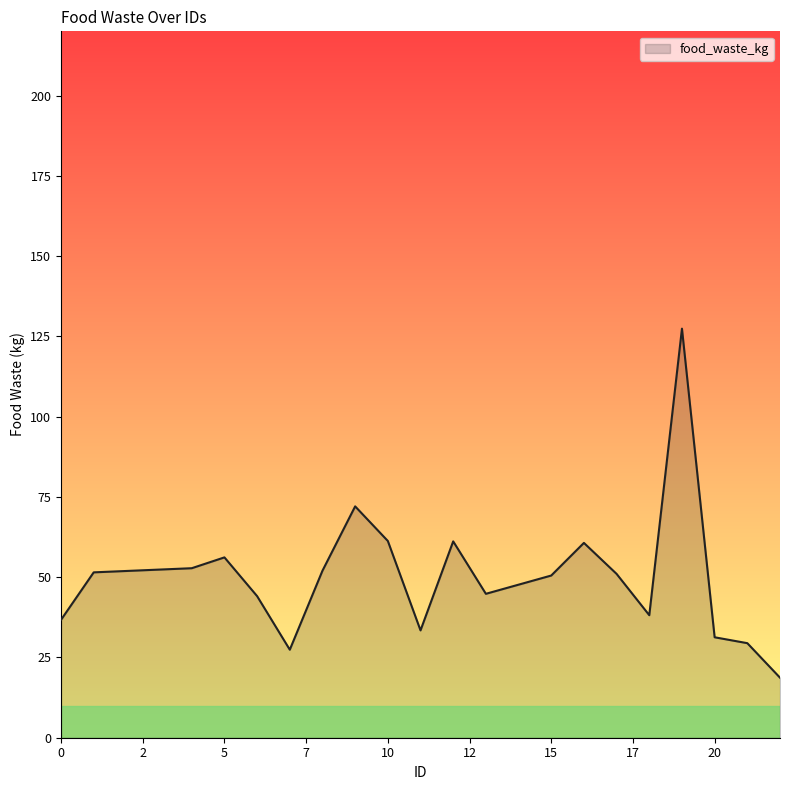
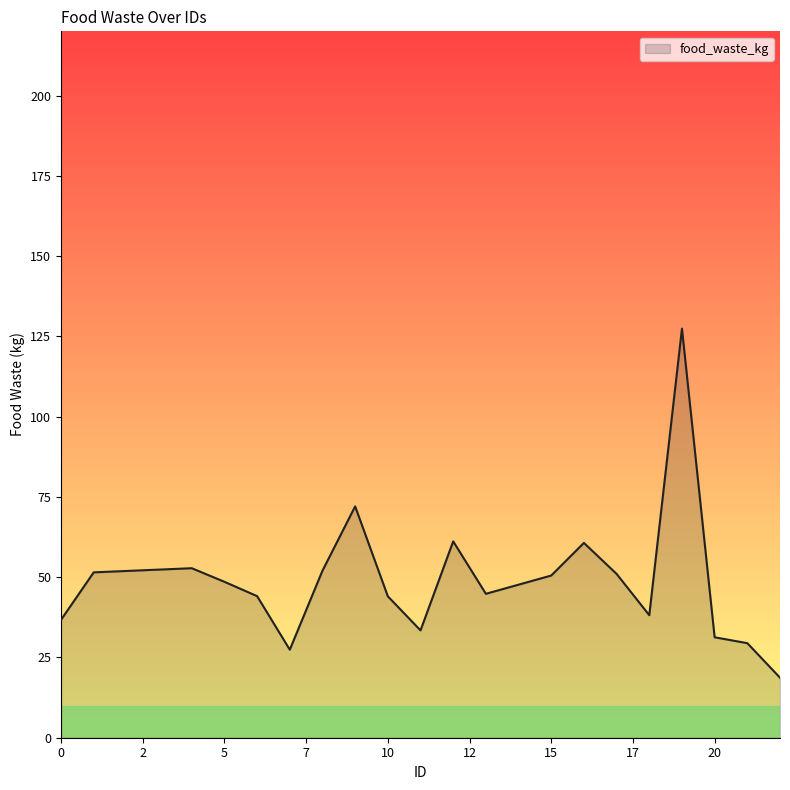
  {
    "0": 37,
-   "5": 56,
-   "10": 61,
+   "5": 49,
+   "10": 44,
    "15": 51,
    "20": 31
  }
